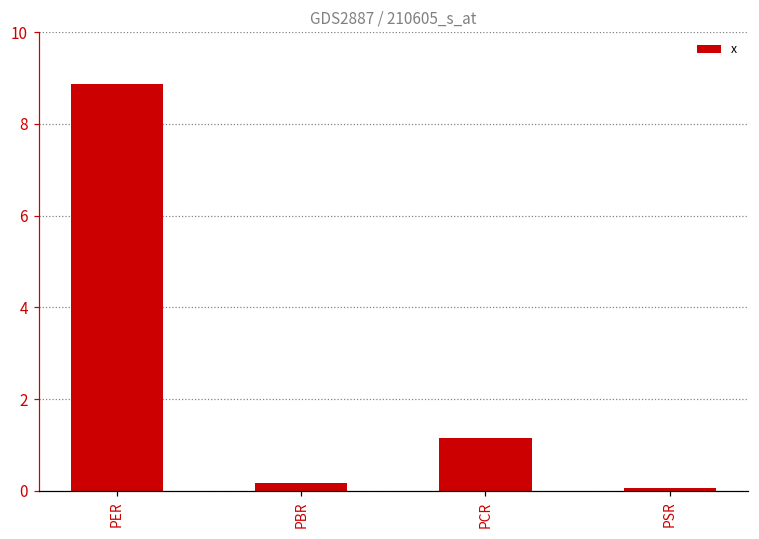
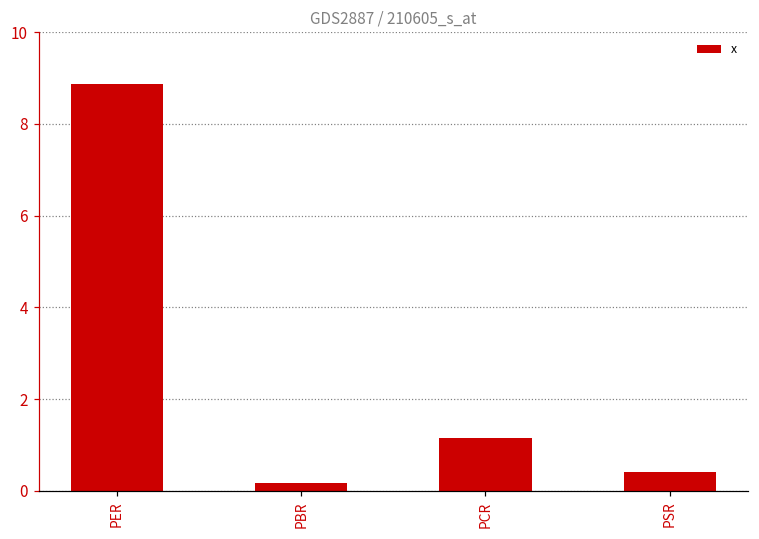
  {
    "PER": 8.9,
    "PBR": 0.2,
    "PCR": 1.2,
-   "PSR": 0.1
+   "PSR": 0.4
  }
